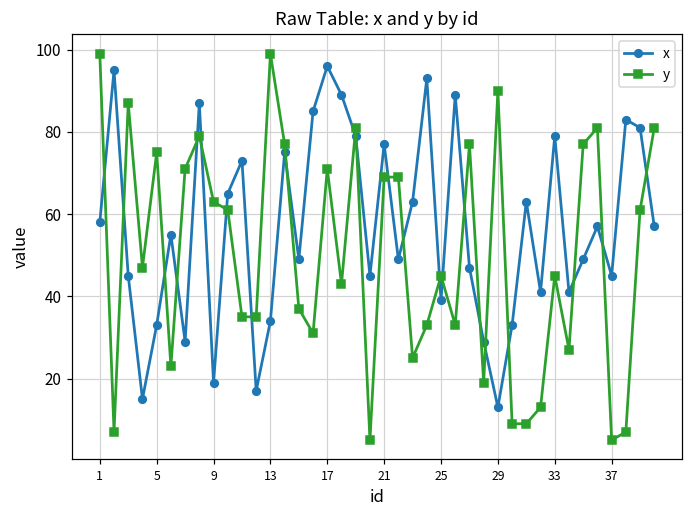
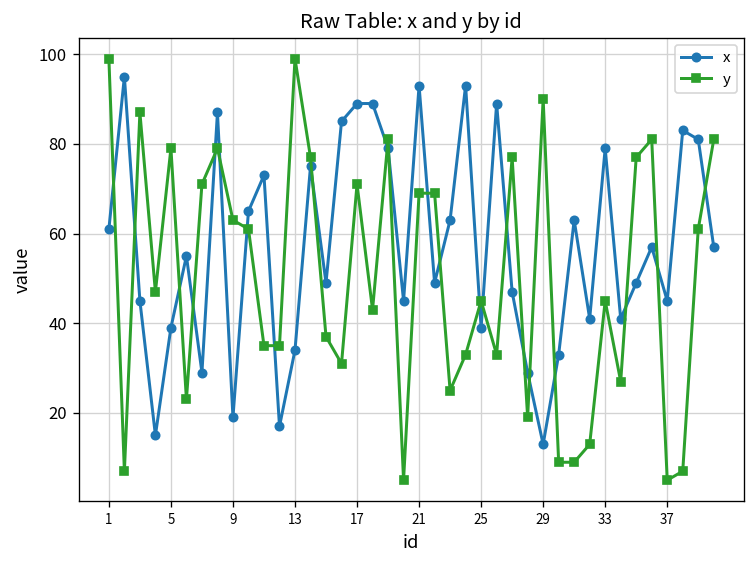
  {
    "x": {
-     "1": 58,
-     "5": 33,
+     "1": 61,
+     "5": 39,
      "9": 19,
      "13": 34,
-     "17": 96,
-     "21": 77,
+     "17": 89,
+     "21": 93,
      "25": 39,
      "29": 13,
      "33": 79,
      "37": 45
    },
    "y": {
      "1": 99,
-     "5": 75,
+     "5": 79,
      "9": 63,
      "13": 99,
      "17": 71,
      "21": 69,
      "25": 45,
      "29": 90,
      "33": 45,
      "37": 5
    }
  }
